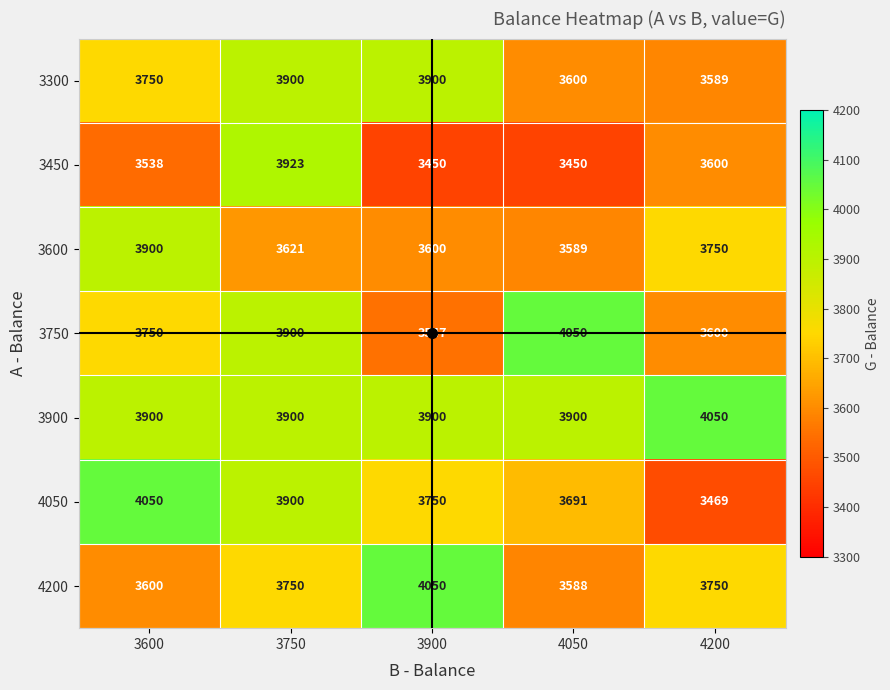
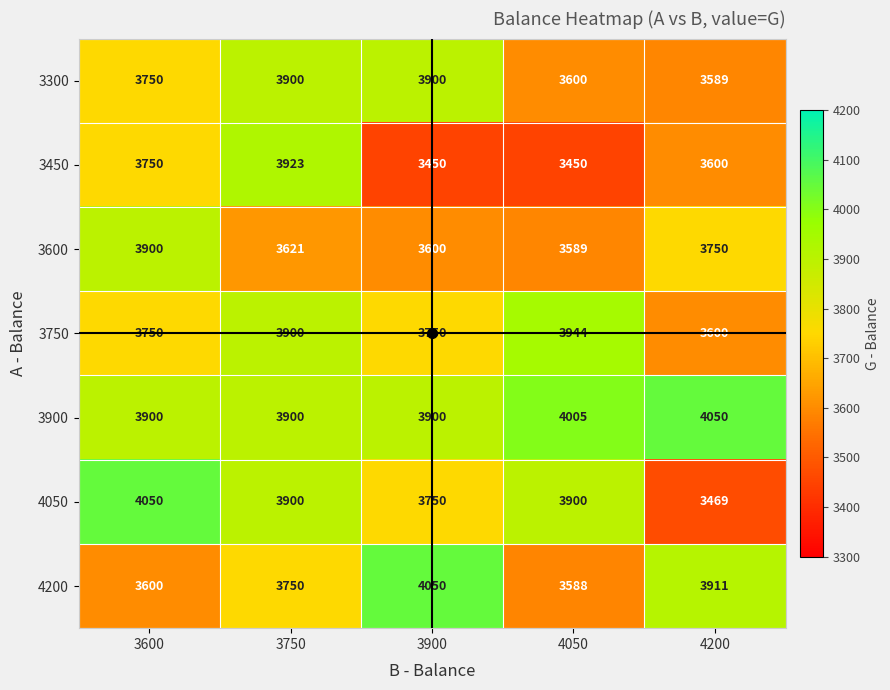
  {
    "3300": {
      "3600": 3750,
      "3750": 3900,
      "3900": 3900,
      "4050": 3600,
      "4200": 3589
    },
    "3450": {
-     "3600": 3538,
+     "3600": 3750,
      "3750": 3923,
      "3900": 3450,
      "4050": 3450,
      "4200": 3600
    },
    "3600": {
      "3600": 3900,
      "3750": 3621,
      "3900": 3600,
      "4050": 3589,
      "4200": 3750
    },
    "3750": {
      "3600": 3750,
      "3750": 3900,
-     "3900": 3547,
-     "4050": 4050,
+     "3900": 3750,
+     "4050": 3944,
      "4200": 3600
    },
    "3900": {
      "3600": 3900,
      "3750": 3900,
      "3900": 3900,
-     "4050": 3900,
+     "4050": 4005,
      "4200": 4050
    },
    "4050": {
      "3600": 4050,
      "3750": 3900,
      "3900": 3750,
-     "4050": 3691,
+     "4050": 3900,
      "4200": 3469
    },
    "4200": {
      "3600": 3600,
      "3750": 3750,
      "3900": 4050,
      "4050": 3588,
-     "4200": 3750
+     "4200": 3911
    }
  }
